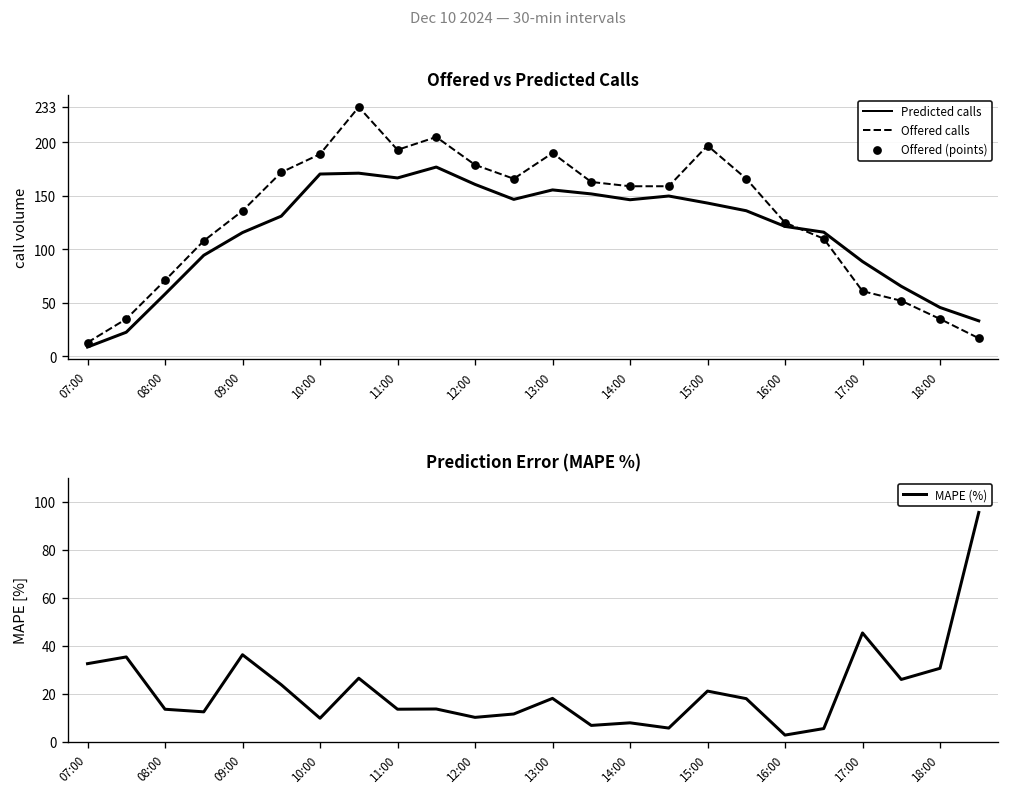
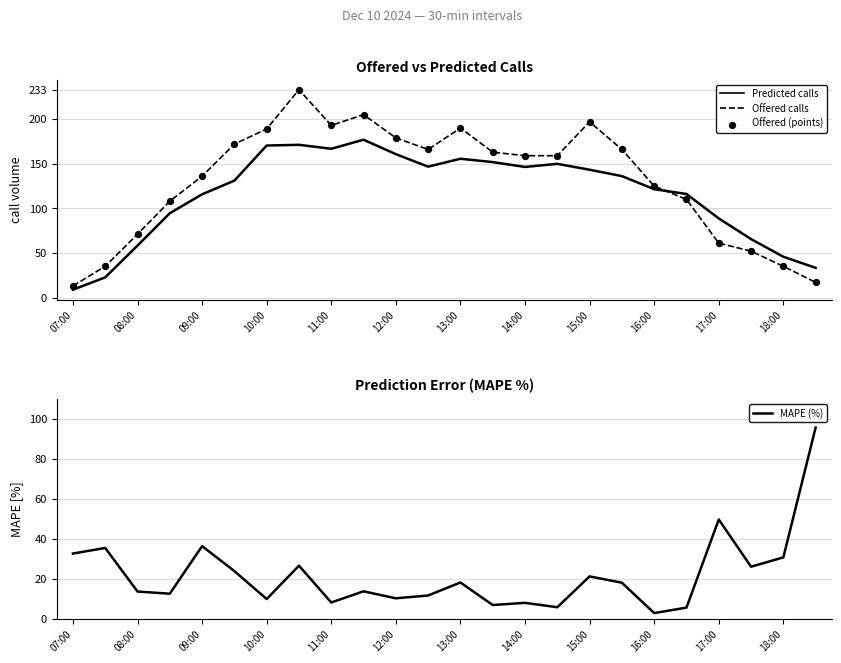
  {
    "Prediction Error (MAPE %)": {
      "07:00": 33,
      "08:00": 14,
      "09:00": 36,
      "10:00": 10,
-     "11:00": 14,
+     "11:00": 8,
      "12:00": 10,
      "13:00": 18,
      "14:00": 8,
      "15:00": 21,
      "16:00": 3,
-     "17:00": 45,
+     "17:00": 50,
      "18:00": 31
    }
  }
